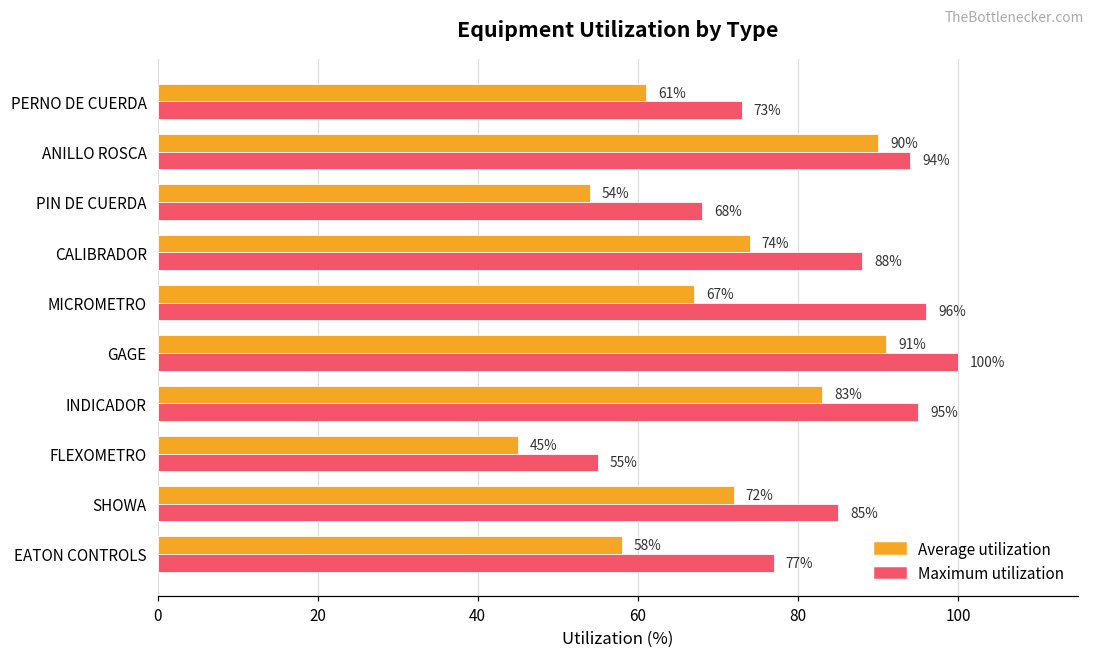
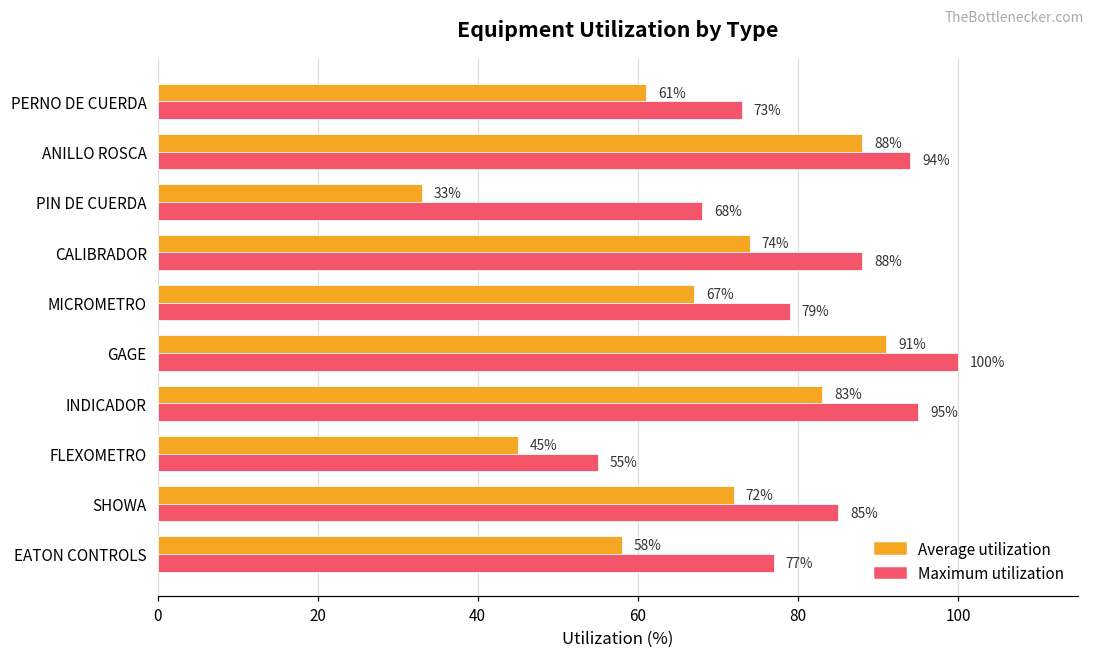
  {
    "Average utilization": {
      "PERNO DE CUERDA": "61%",
-     "ANILLO ROSCA": "90%",
-     "PIN DE CUERDA": "54%",
+     "ANILLO ROSCA": "88%",
+     "PIN DE CUERDA": "33%",
      "CALIBRADOR": "74%",
      "MICROMETRO": "67%",
      "GAGE": "91%",
      "INDICADOR": "83%",
      "FLEXOMETRO": "45%",
      "SHOWA": "72%",
      "EATON CONTROLS": "58%"
    },
    "Maximum utilization": {
      "PERNO DE CUERDA": "73%",
      "ANILLO ROSCA": "94%",
      "PIN DE CUERDA": "68%",
      "CALIBRADOR": "88%",
-     "MICROMETRO": "96%",
+     "MICROMETRO": "79%",
      "GAGE": "100%",
      "INDICADOR": "95%",
      "FLEXOMETRO": "55%",
      "SHOWA": "85%",
      "EATON CONTROLS": "77%"
    }
  }
